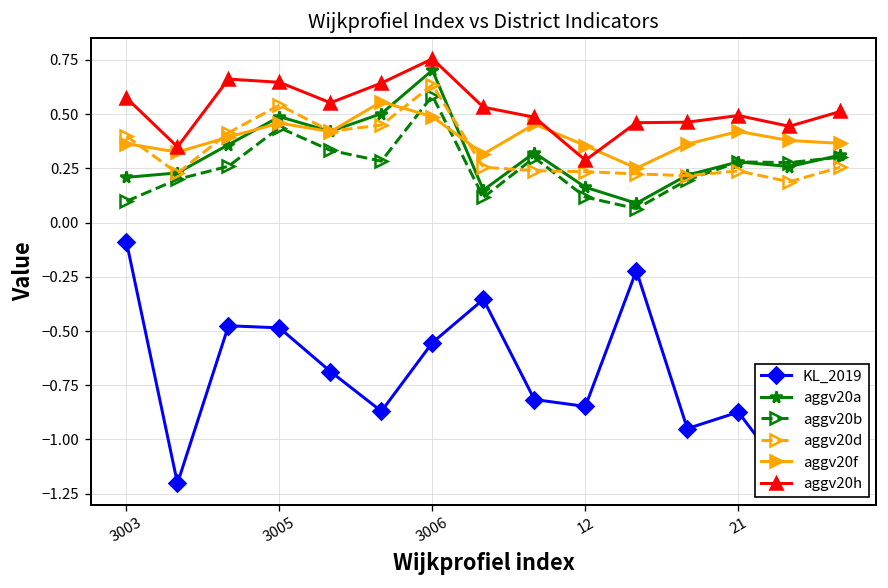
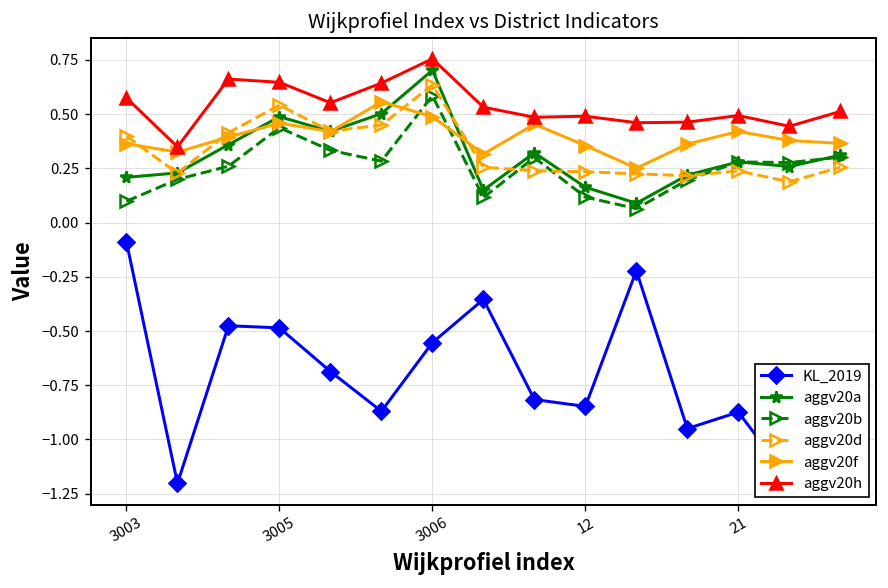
  {
    "KL_2019": {
      "3003": -0.09,
      "3005": -0.49,
      "3006": -0.55,
      "12": -0.85,
      "21": -0.87
    },
    "aggv20h": {
      "3003": 0.57,
      "3005": 0.65,
      "3006": 0.76,
-     "12": 0.29,
+     "12": 0.49,
      "21": 0.49
    }
  }
